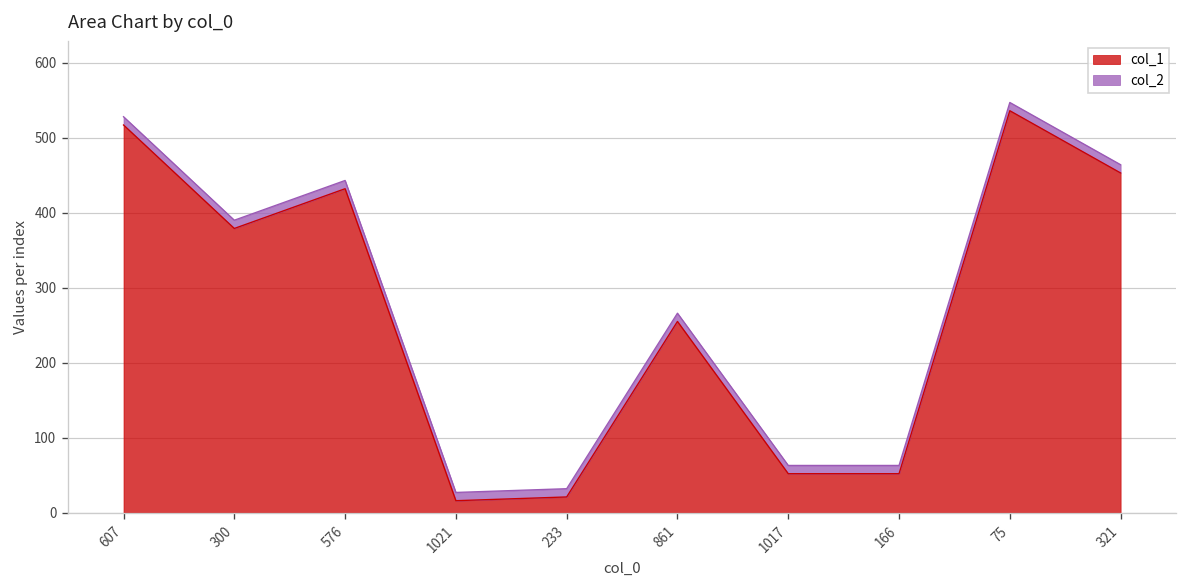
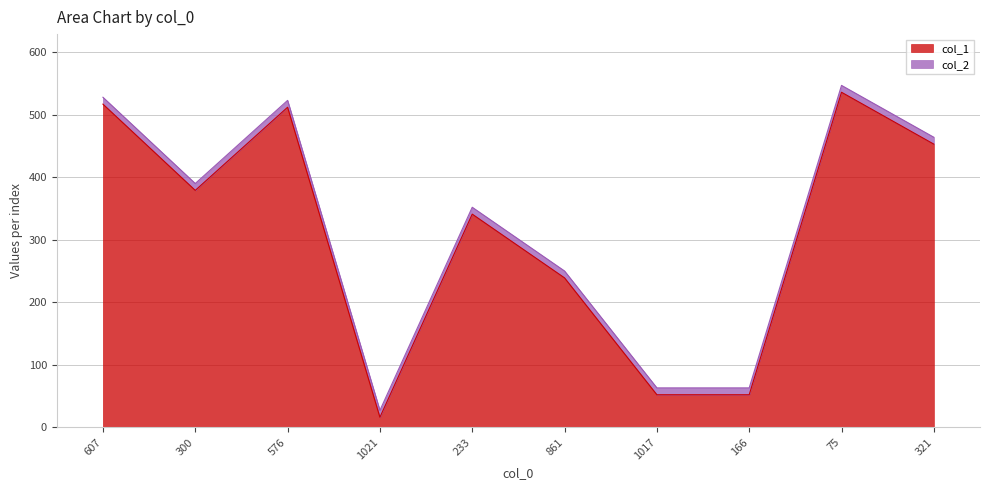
  {
    "col_1": {
      "607": 520,
      "300": 380,
-     "576": 430,
+     "576": 510,
      "1021": 20,
-     "233": 20,
-     "861": 260,
+     "233": 340,
+     "861": 240,
      "1017": 50,
      "166": 50,
      "75": 540,
      "321": 450
    },
    "col_2": {
      "607": 10,
      "300": 10,
      "576": 10,
      "1021": 10,
      "233": 10,
      "861": 10,
      "1017": 10,
      "166": 10,
      "75": 10,
      "321": 10
    }
  }
